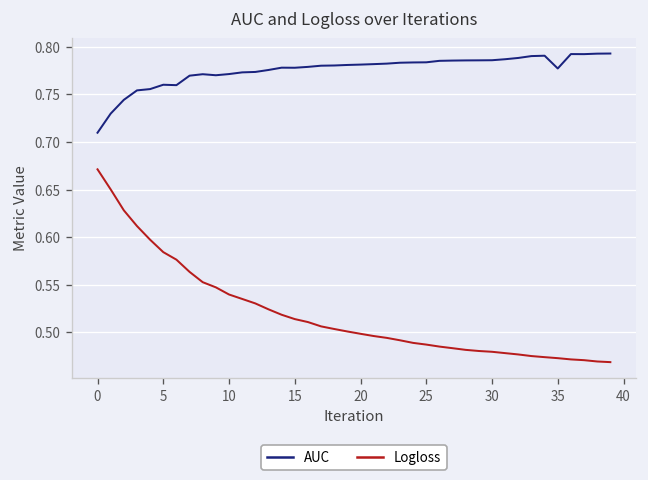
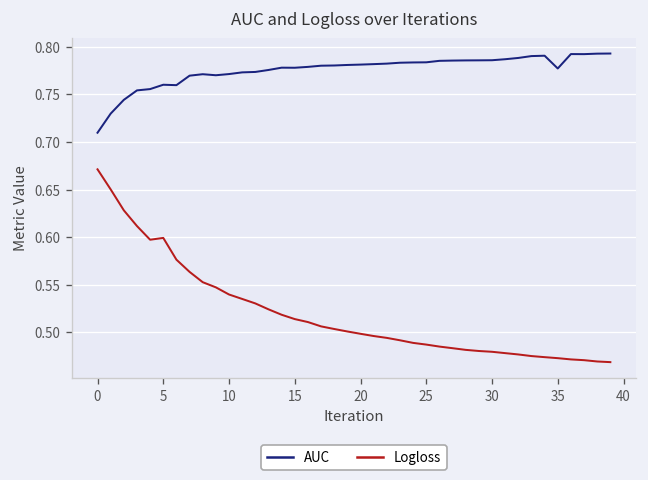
  {
    "AUC": {
      "0": 0.71,
      "5": 0.76,
      "10": 0.77,
      "15": 0.78,
      "20": 0.78,
      "25": 0.78,
      "30": 0.79,
      "35": 0.78
    },
    "Logloss": {
      "0": 0.67,
-     "5": 0.58,
+     "5": 0.60,
      "10": 0.54,
      "15": 0.51,
      "20": 0.50,
      "25": 0.49,
      "30": 0.48,
      "35": 0.47
    }
  }
